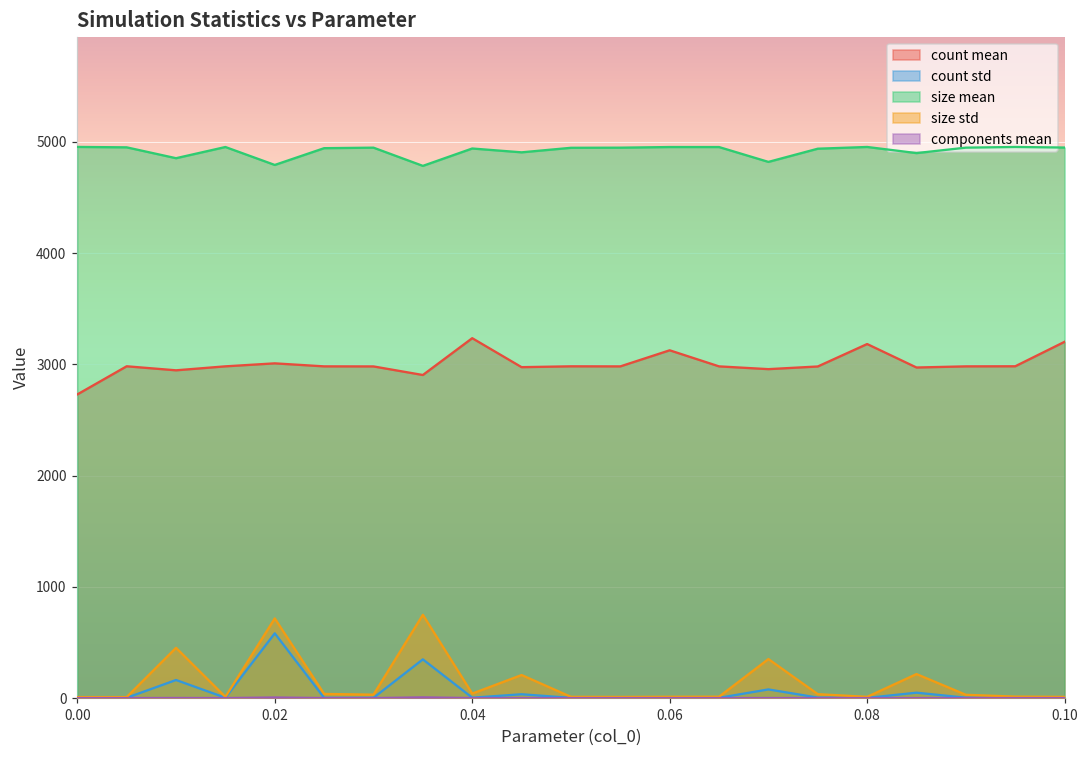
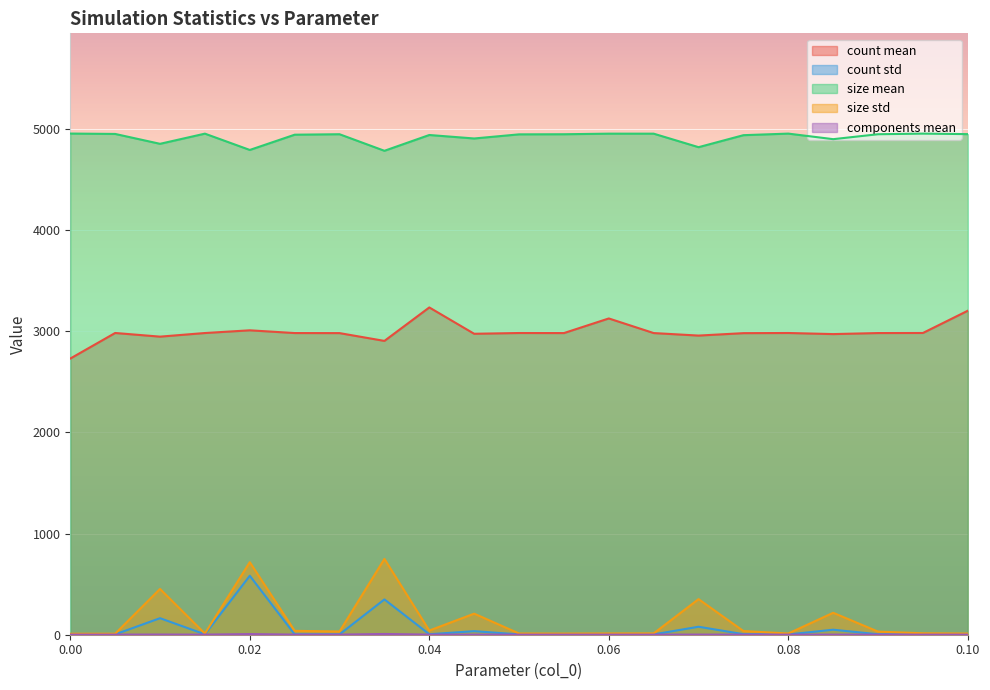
  {
    "count mean": {
      "0.00": 2730,
      "0.02": 3010,
      "0.04": 3240,
      "0.06": 3130,
-     "0.08": 3180,
+     "0.08": 2980,
      "0.10": 3200
    },
    "count std": {
      "0.02": 580
    },
    "size mean": {
      "0.00": 4950,
      "0.02": 4790,
      "0.04": 4940,
      "0.06": 4950,
      "0.08": 4950,
      "0.10": 4950
    },
    "size std": {
      "0.02": 720,
      "0.04": 40
    },
    "components mean": {
      "0.02": 10
    }
  }
